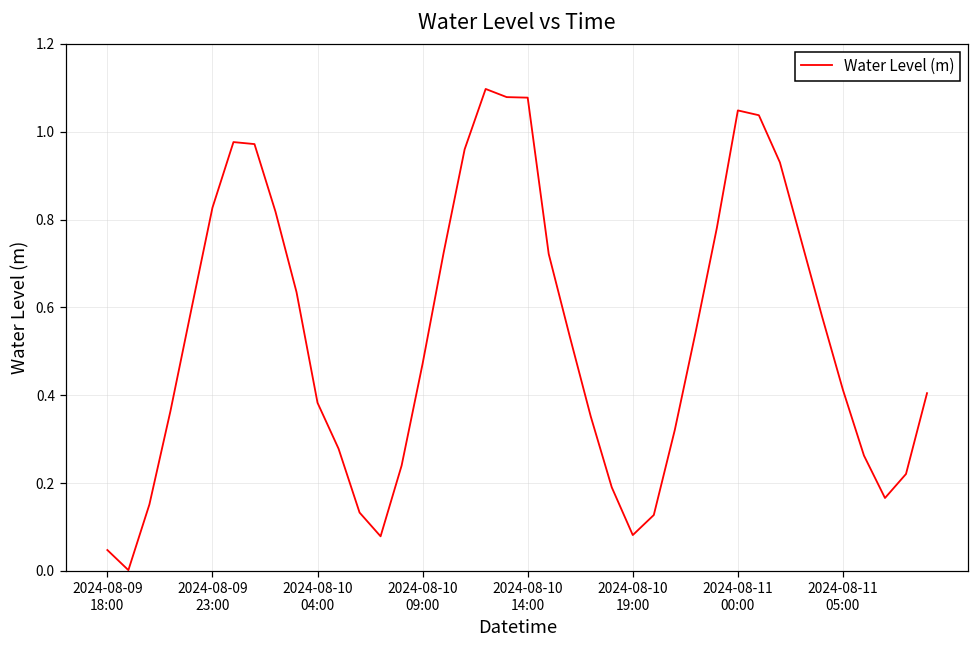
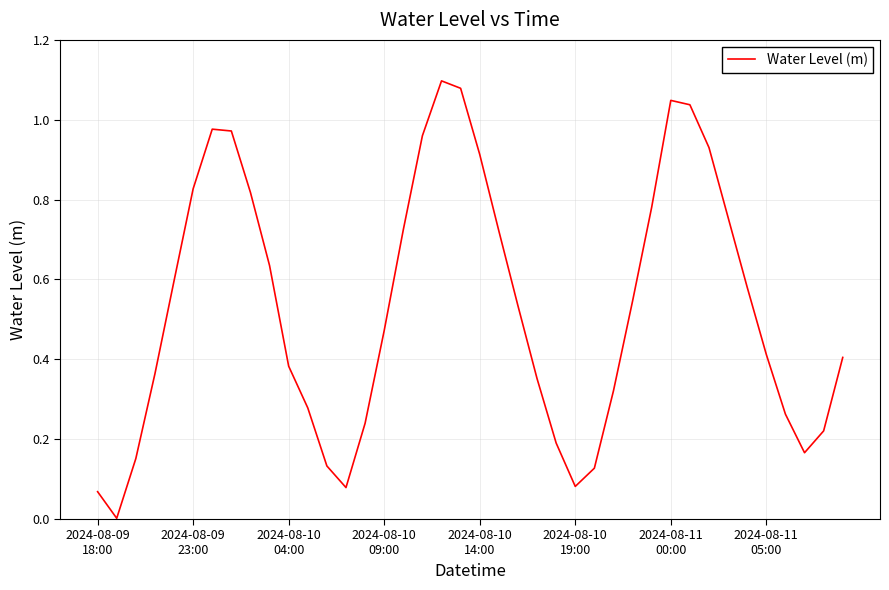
  {
-   "2024-08-09 18:00": 0.05,
+   "2024-08-09 18:00": 0.07,
    "2024-08-09 23:00": 0.83,
    "2024-08-10 04:00": 0.38,
    "2024-08-10 09:00": 0.47,
-   "2024-08-10 14:00": 1.08,
+   "2024-08-10 14:00": 0.91,
    "2024-08-10 19:00": 0.08,
    "2024-08-11 00:00": 1.05,
    "2024-08-11 05:00": 0.41
  }
